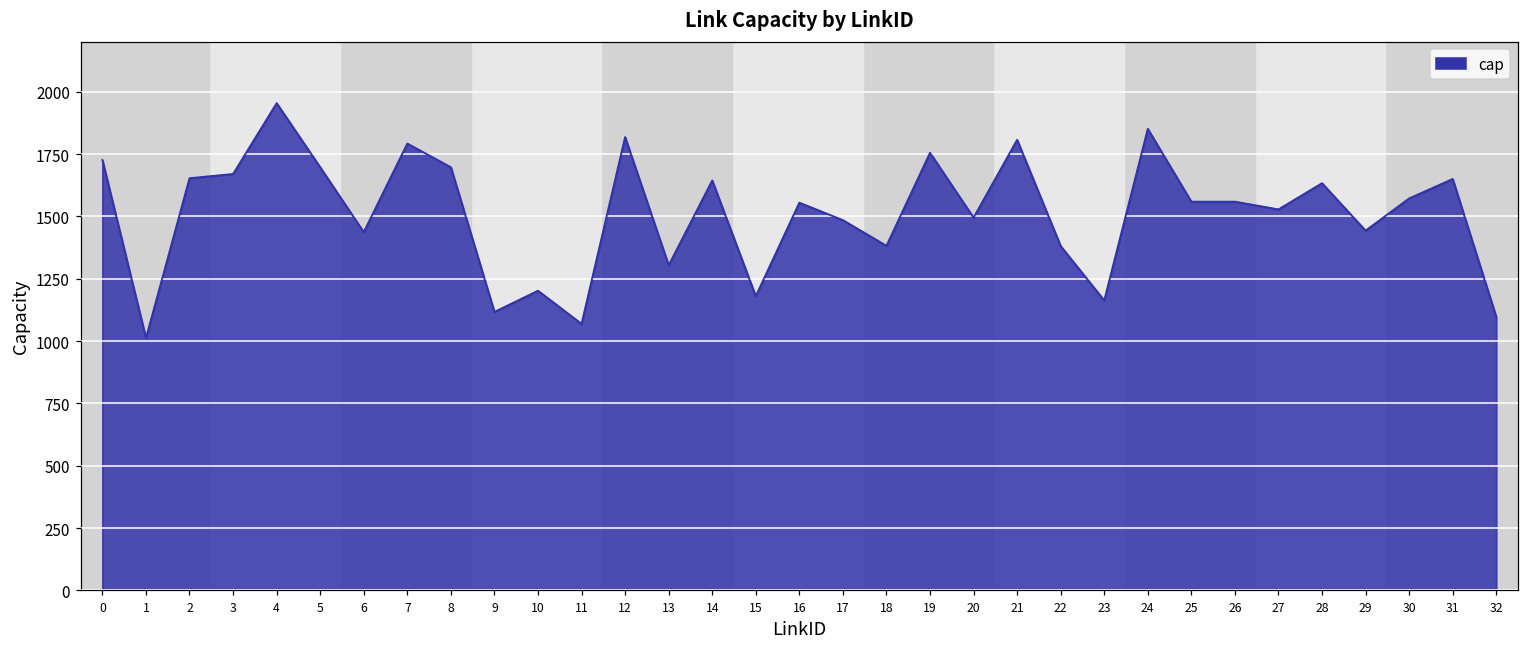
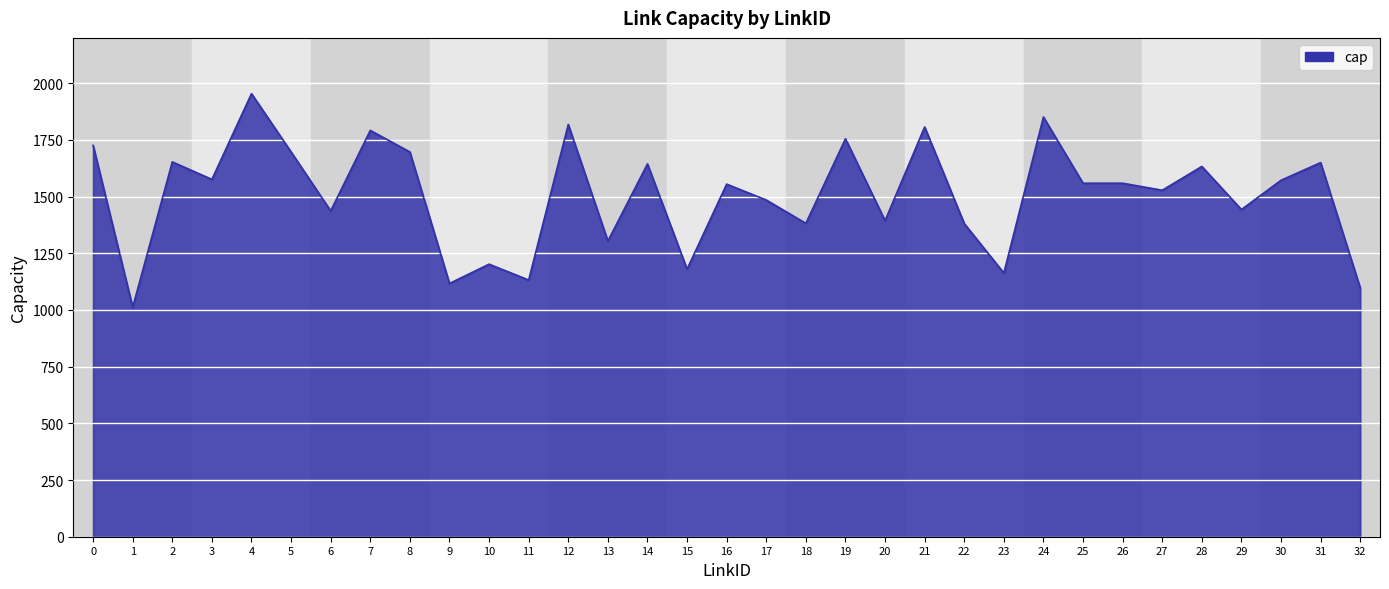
  {
    "0": 1730,
    "1": 1010,
    "2": 1650,
-   "3": 1670,
+   "3": 1580,
    "4": 1950,
    "5": 1700,
    "6": 1440,
    "7": 1790,
    "8": 1700,
    "9": 1120,
    "10": 1200,
-   "11": 1070,
+   "11": 1130,
    "12": 1820,
    "13": 1300,
    "14": 1640,
    "15": 1180,
    "16": 1560,
    "17": 1490,
    "18": 1380,
    "19": 1760,
-   "20": 1500,
+   "20": 1390,
    "21": 1810,
    "22": 1380,
    "23": 1160,
    "24": 1850,
    "25": 1560,
    "26": 1560,
    "27": 1530,
    "28": 1630,
    "29": 1440,
    "30": 1570,
    "31": 1650,
    "32": 1100
  }
